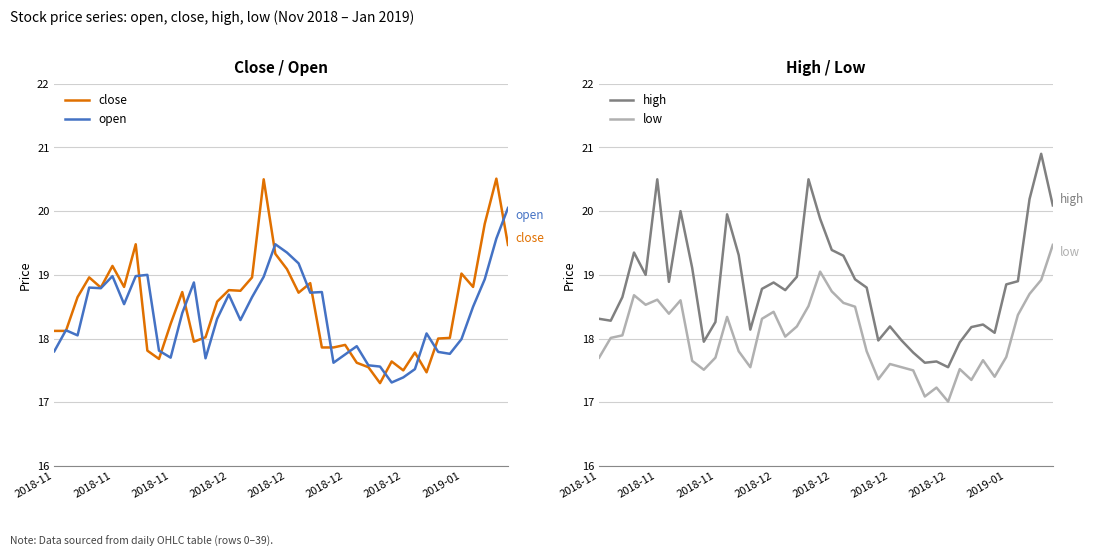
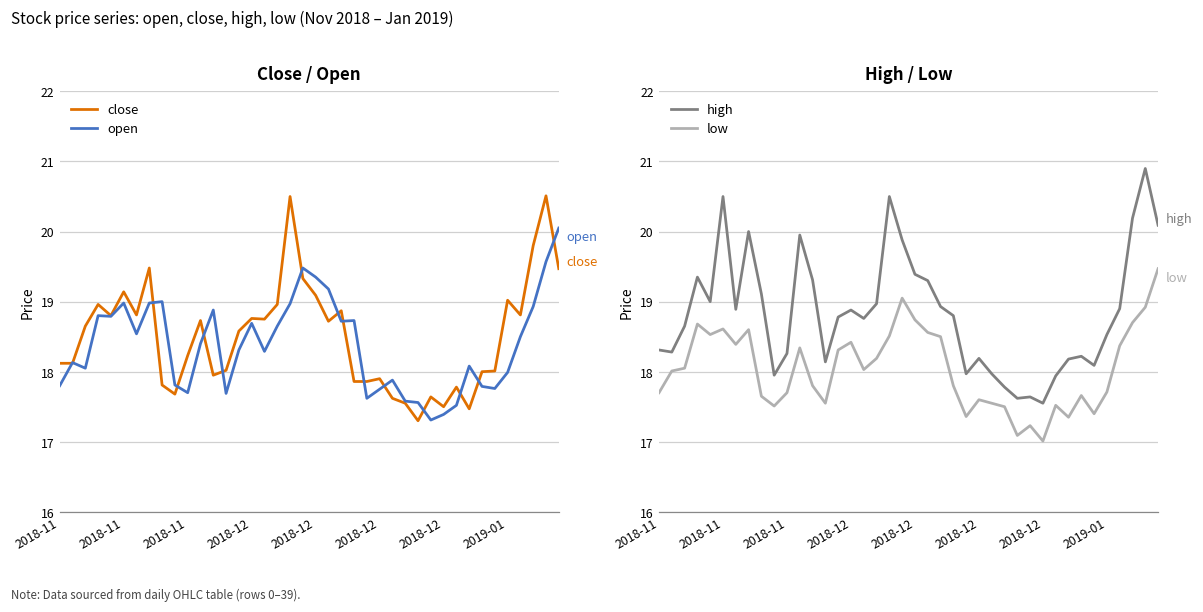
  {
    "Close / Open": {
      "close": {
        "2019-01": 19.0
      },
      "open": {
        "2019-01": 18.0
      }
    },
    "High / Low": {
      "high": {
-       "2019-01": 18.9
+       "2019-01": 18.5
      },
      "low": {
        "2019-01": 17.7
      }
    }
  }
